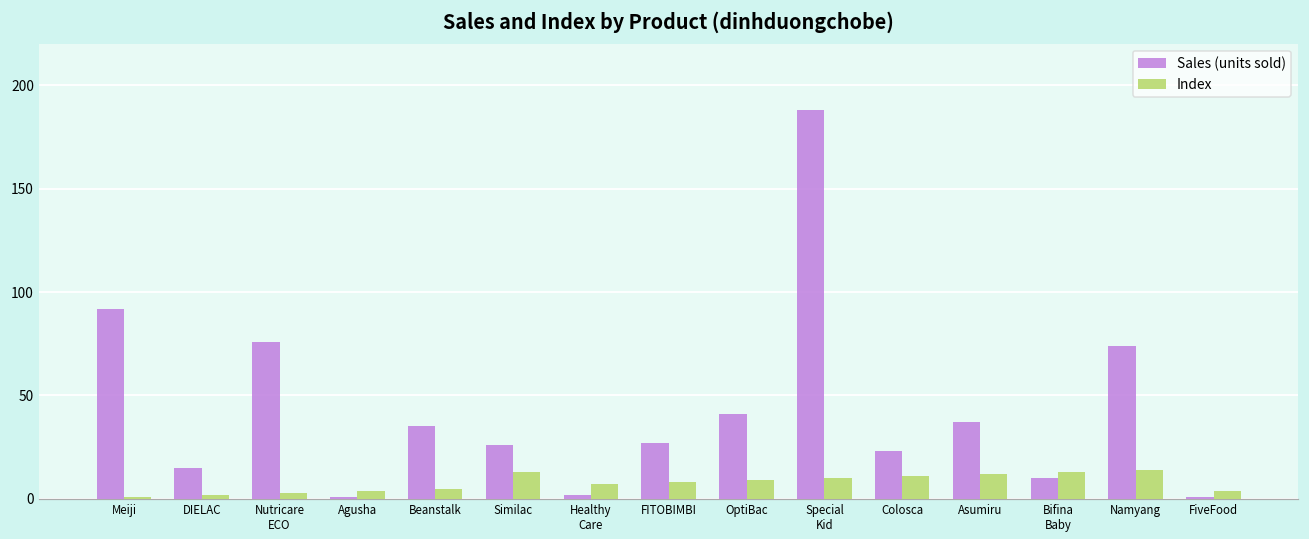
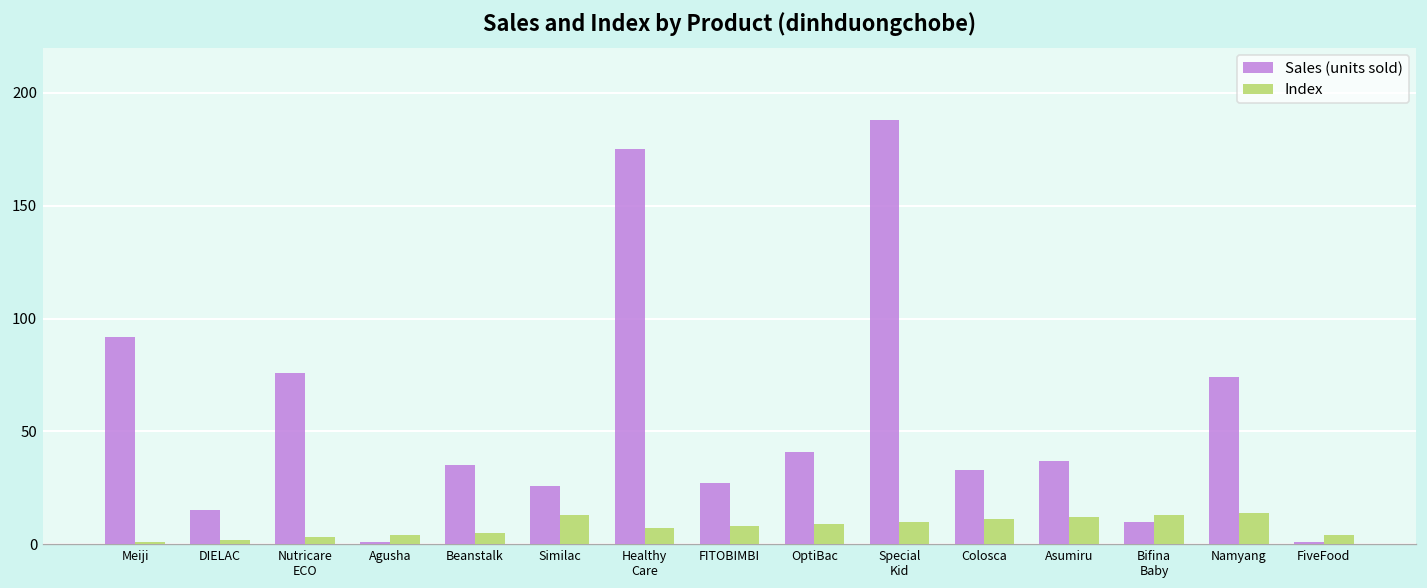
  {
    "Sales (units sold)": {
      "Meiji": 92,
      "DIELAC": 15,
      "Nutricare ECO": 76,
      "Beanstalk": 35,
      "Similac": 26,
-     "Healthy Care": 2,
+     "Healthy Care": 175,
      "FITOBIMBI": 27,
      "OptiBac": 41,
      "Special Kid": 188,
-     "Colosca": 23,
+     "Colosca": 33,
      "Asumiru": 37,
      "Bifina Baby": 10,
      "Namyang": 74
    },
    "Index": {
      "DIELAC": 2,
      "Nutricare ECO": 3,
      "Agusha": 4,
      "Beanstalk": 5,
      "Similac": 13,
      "Healthy Care": 7,
      "FITOBIMBI": 8,
      "OptiBac": 9,
      "Special Kid": 10,
      "Colosca": 11,
      "Asumiru": 12,
      "Bifina Baby": 13,
      "Namyang": 14,
      "FiveFood": 4
    }
  }
